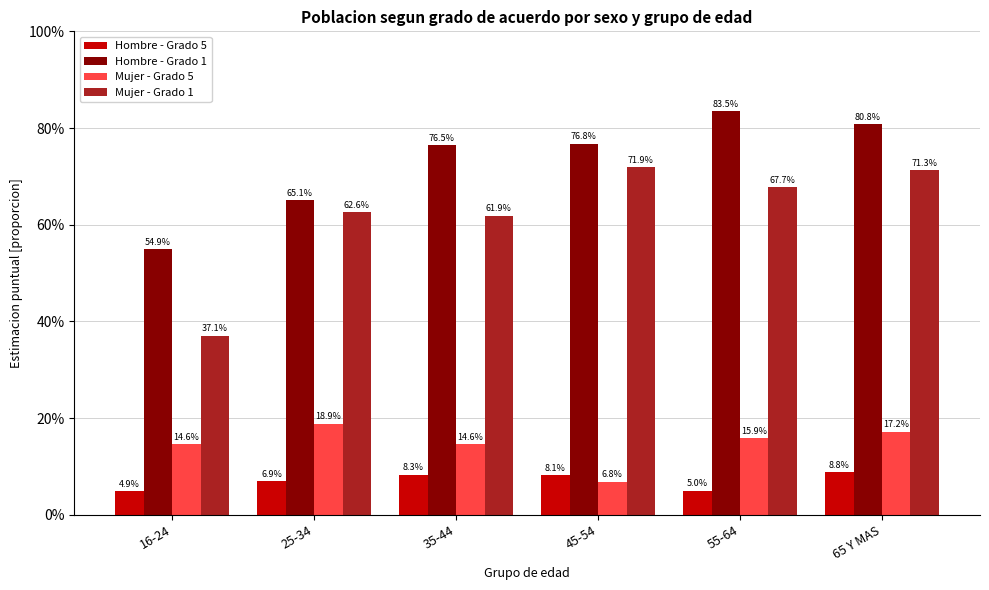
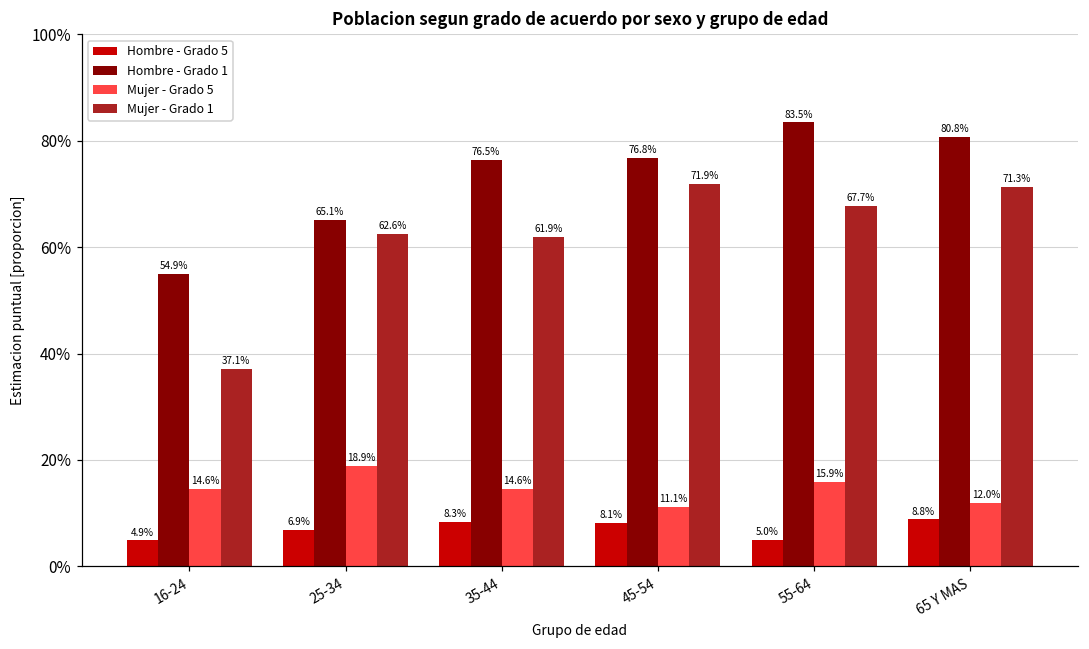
  {
    "Mujer - Grado 5": {
      "16-24": "14.6%",
      "25-34": "18.9%",
      "35-44": "14.6%",
-     "45-54": "6.8%",
+     "45-54": "11.1%",
      "55-64": "15.9%",
-     "65 Y MAS": "17.2%"
+     "65 Y MAS": "12.0%"
    }
  }
